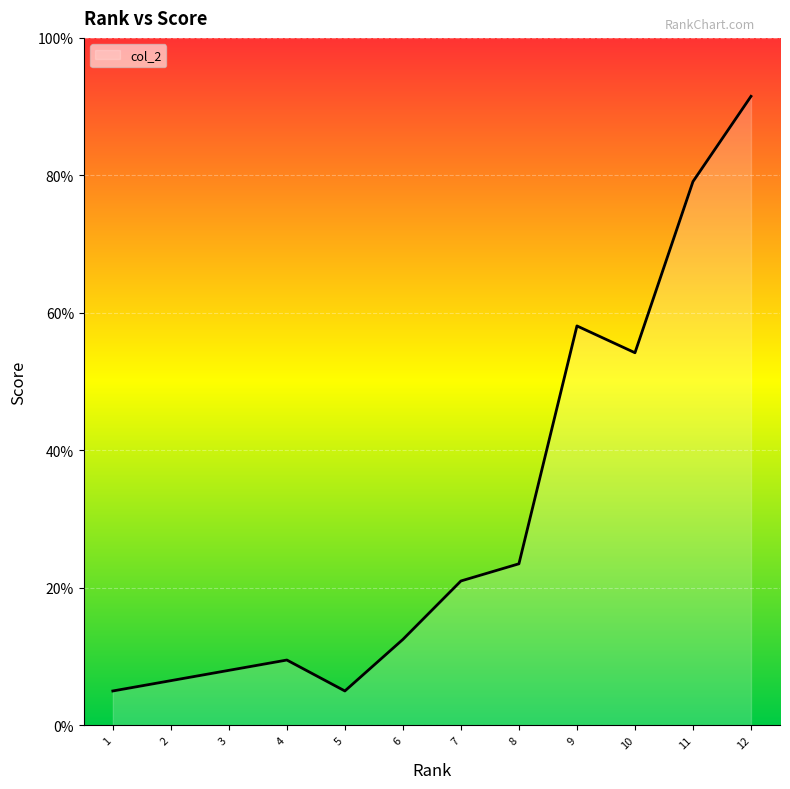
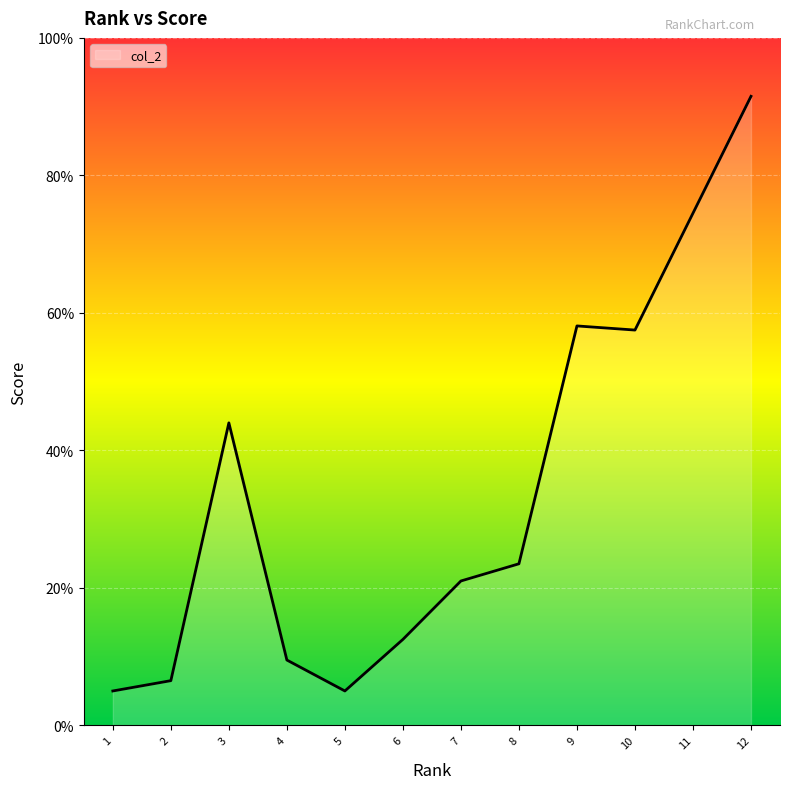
  {
    "1": "5%",
    "2": "7%",
-   "3": "8%",
+   "3": "44%",
    "4": "10%",
    "5": "5%",
    "6": "13%",
    "7": "21%",
    "8": "24%",
    "9": "58%",
-   "10": "54%",
-   "11": "79%",
+   "10": "57%",
+   "11": "75%",
    "12": "92%"
  }
